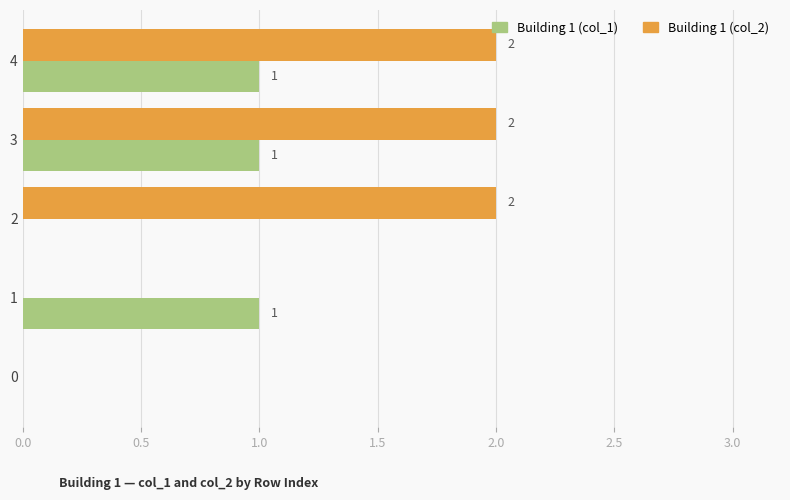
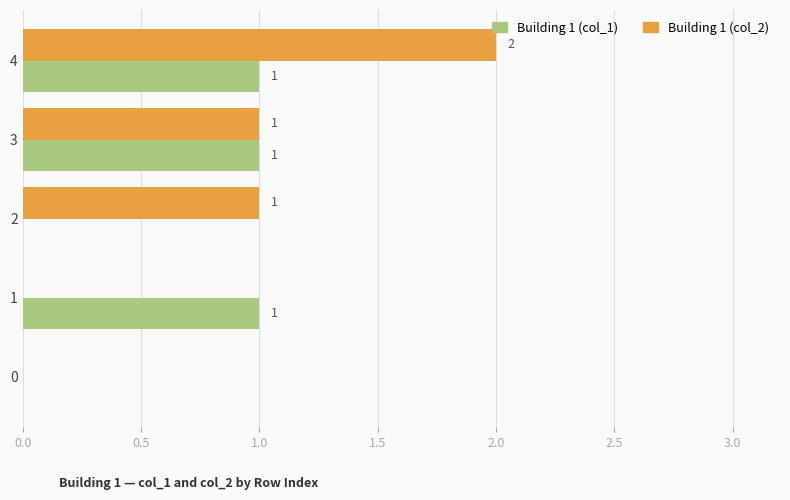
  {
    "Building 1 (col_1)": {
      "4": 1,
      "3": 1,
      "1": 1
    },
    "Building 1 (col_2)": {
      "4": 2,
-     "3": 2,
-     "2": 2
+     "3": 1,
+     "2": 1
    }
  }
